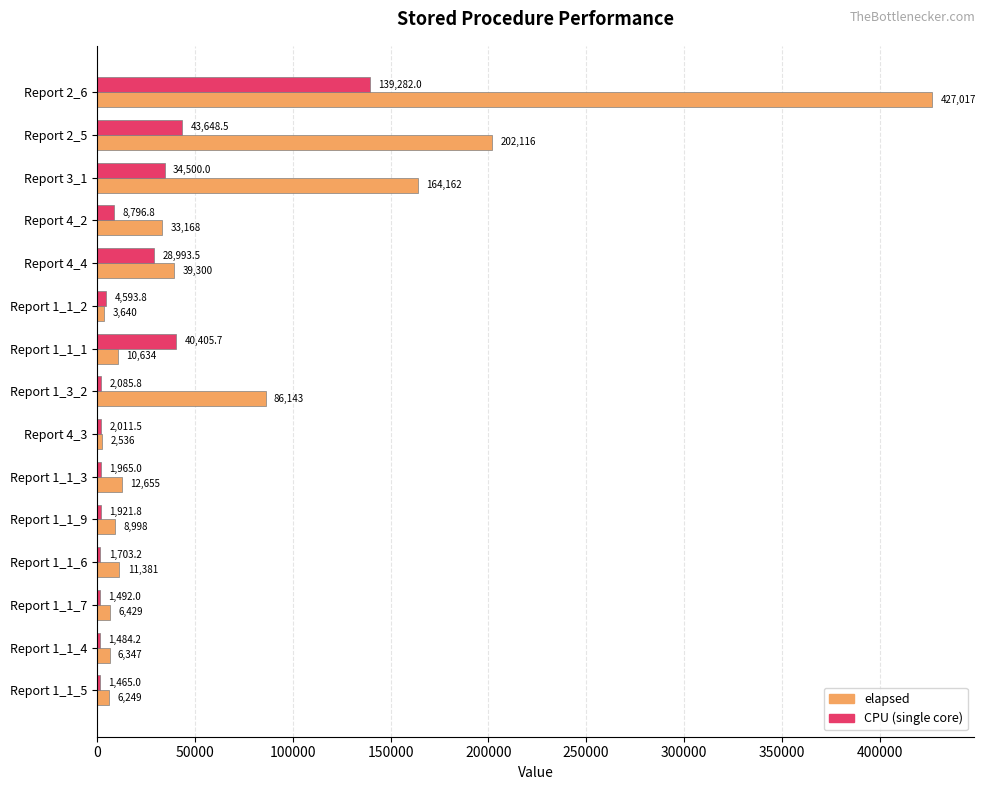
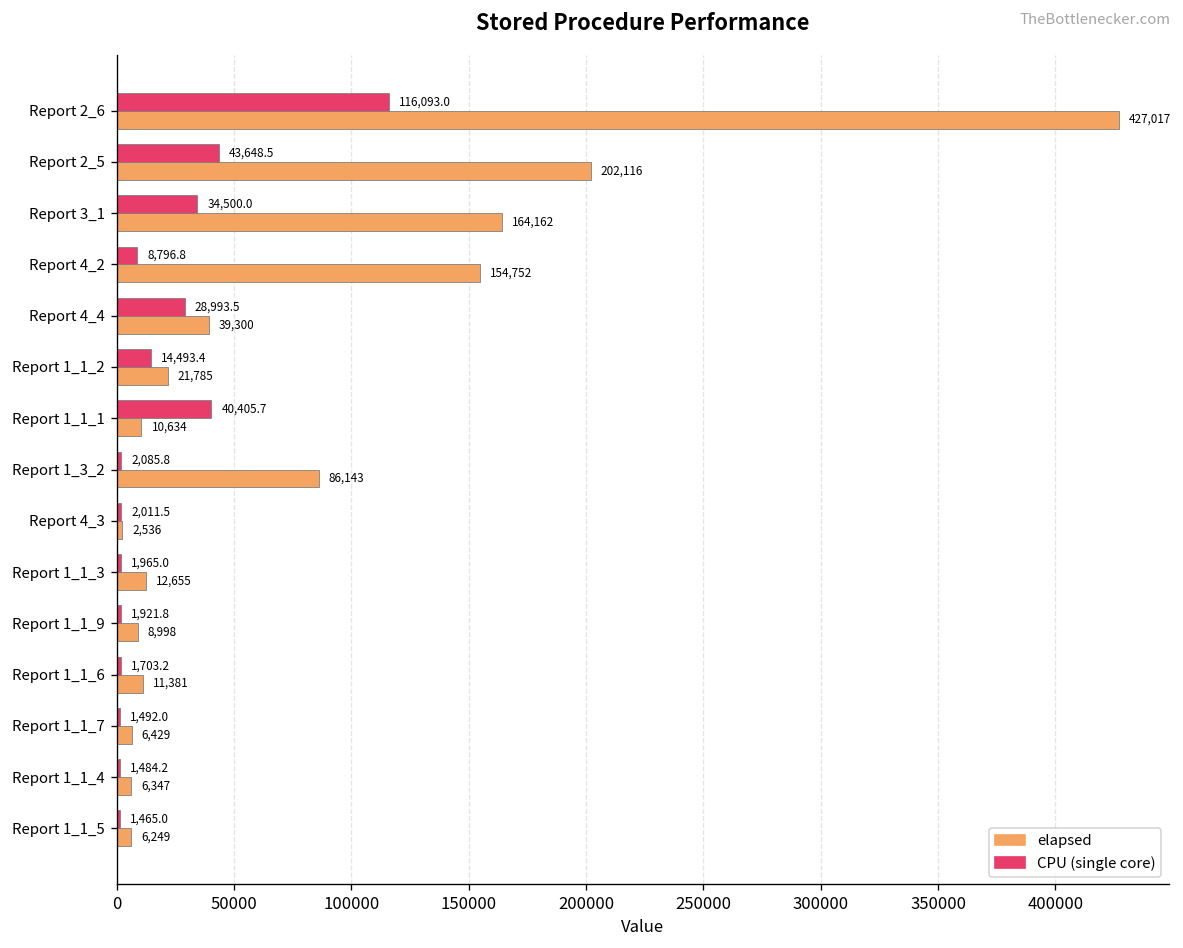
  {
    "elapsed": {
      "Report 2_6": "427,017",
      "Report 2_5": "202,116",
      "Report 3_1": "164,162",
-     "Report 4_2": "33,168",
+     "Report 4_2": "154,752",
      "Report 4_4": "39,300",
-     "Report 1_1_2": "3,640",
+     "Report 1_1_2": "21,785",
      "Report 1_1_1": "10,634",
      "Report 1_3_2": "86,143",
      "Report 4_3": "2,536",
      "Report 1_1_3": "12,655",
      "Report 1_1_9": "8,998",
      "Report 1_1_6": "11,381",
      "Report 1_1_7": "6,429",
      "Report 1_1_4": "6,347",
      "Report 1_1_5": "6,249"
    },
    "CPU (single core)": {
-     "Report 2_6": "139,282.0",
+     "Report 2_6": "116,093.0",
      "Report 2_5": "43,648.5",
      "Report 3_1": "34,500.0",
      "Report 4_2": "8,796.8",
      "Report 4_4": "28,993.5",
-     "Report 1_1_2": "4,593.8",
+     "Report 1_1_2": "14,493.4",
      "Report 1_1_1": "40,405.7",
      "Report 1_3_2": "2,085.8",
      "Report 4_3": "2,011.5",
      "Report 1_1_3": "1,965.0",
      "Report 1_1_9": "1,921.8",
      "Report 1_1_6": "1,703.2",
      "Report 1_1_7": "1,492.0",
      "Report 1_1_4": "1,484.2",
      "Report 1_1_5": "1,465.0"
    }
  }
